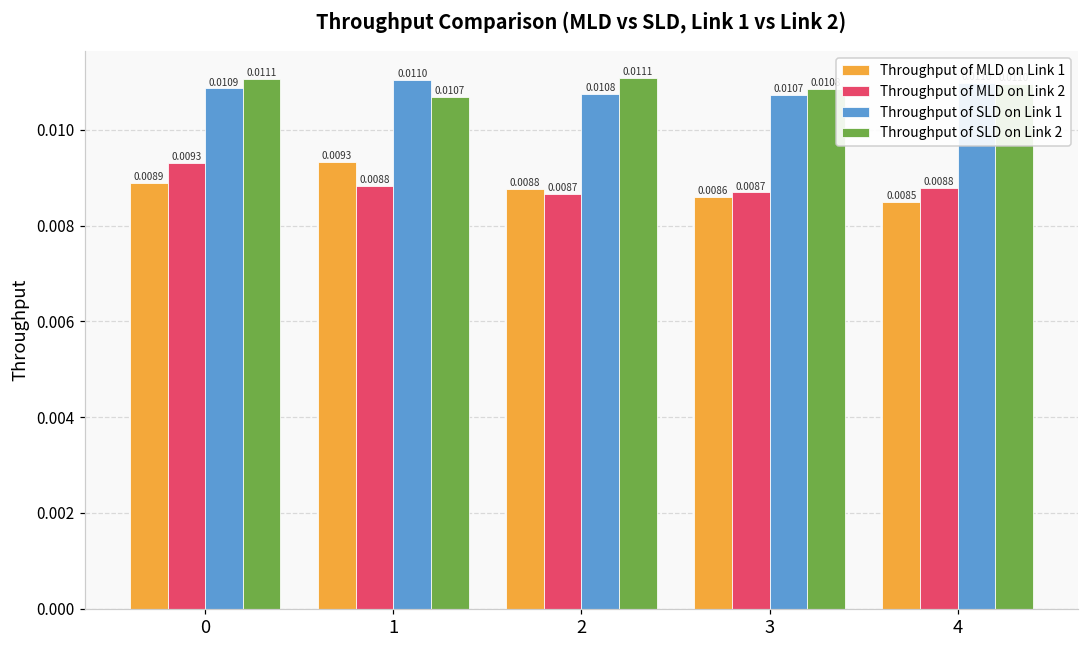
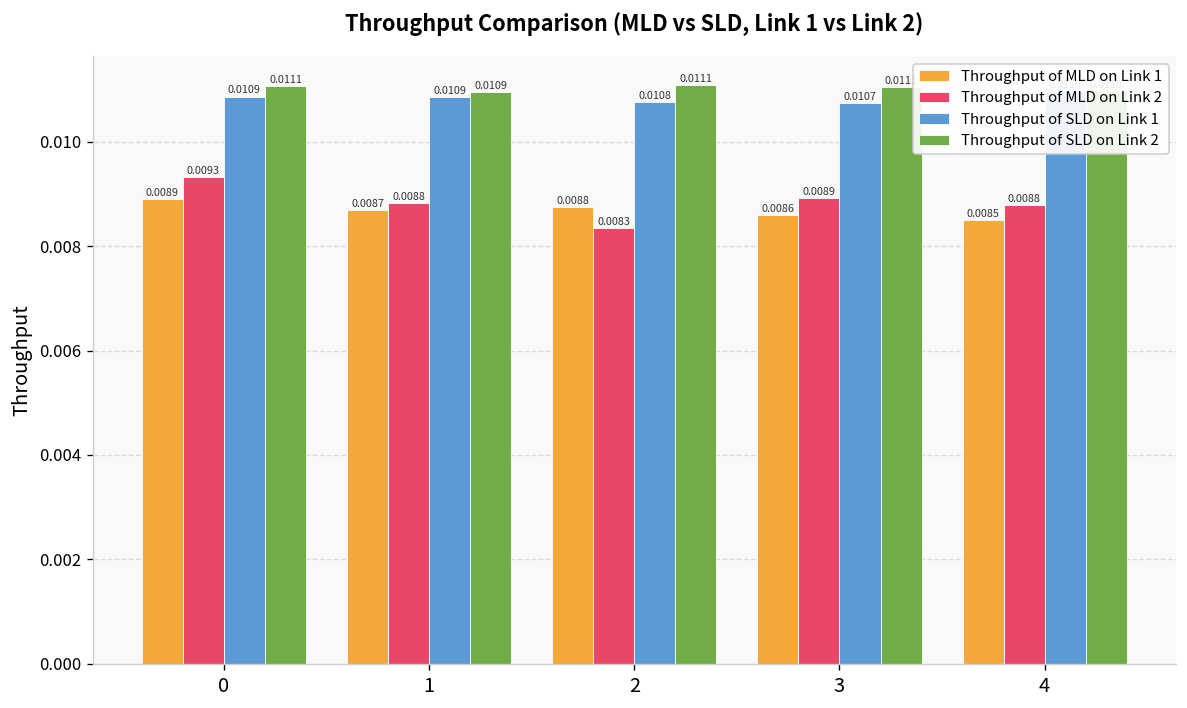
  {
    "Throughput of MLD on Link 1": {
      "0": 0.0089,
-     "1": 0.0093,
+     "1": 0.0087,
      "2": 0.0088,
      "3": 0.0086,
      "4": 0.0085
    },
    "Throughput of MLD on Link 2": {
      "0": 0.0093,
      "1": 0.0088,
-     "2": 0.0087,
-     "3": 0.0087,
+     "2": 0.0083,
+     "3": 0.0089,
      "4": 0.0088
    },
    "Throughput of SLD on Link 1": {
      "0": 0.0109,
-     "1": 0.0110,
+     "1": 0.0109,
      "2": 0.0108,
      "3": 0.0107
    },
    "Throughput of SLD on Link 2": {
      "0": 0.0111,
-     "1": 0.0107,
+     "1": 0.0109,
      "2": 0.0111,
-     "3": 0.0108
+     "3": 0.0111
    }
  }
